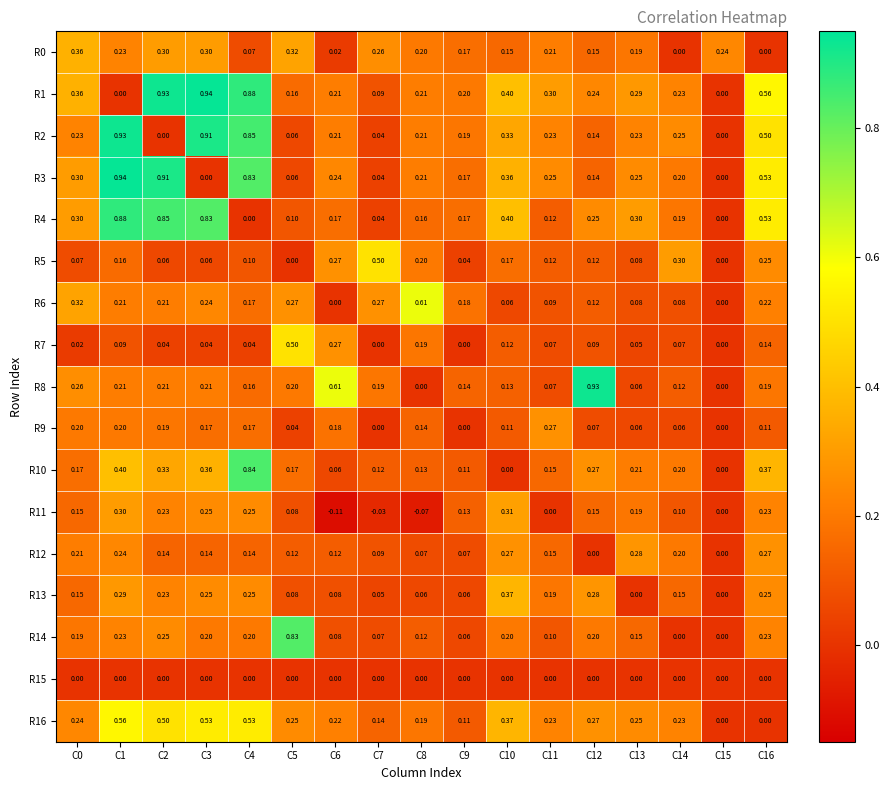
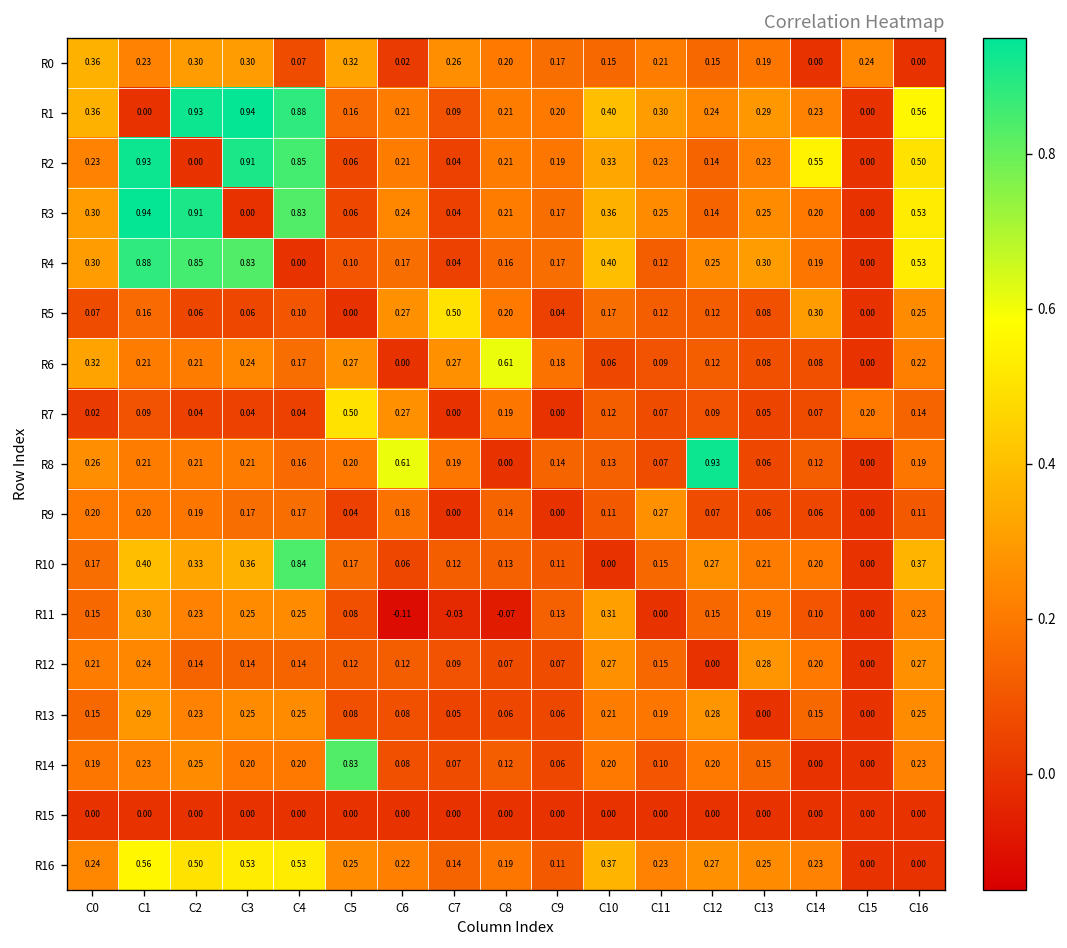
  {
    "R2": {
      "C0": 0.23,
      "C1": 0.93,
      "C2": 0.00,
      "C3": 0.91,
      "C4": 0.85,
      "C5": 0.06,
      "C6": 0.21,
      "C7": 0.04,
      "C8": 0.21,
      "C9": 0.19,
      "C10": 0.33,
      "C11": 0.23,
      "C12": 0.14,
      "C13": 0.23,
-     "C14": 0.25,
+     "C14": 0.55,
      "C15": 0.00,
      "C16": 0.50
    },
    "R7": {
      "C0": 0.02,
      "C1": 0.09,
      "C2": 0.04,
      "C3": 0.04,
      "C4": 0.04,
      "C5": 0.50,
      "C6": 0.27,
      "C7": 0.00,
      "C8": 0.19,
      "C9": 0.00,
      "C10": 0.12,
      "C11": 0.07,
      "C12": 0.09,
      "C13": 0.05,
      "C14": 0.07,
-     "C15": 0.00,
+     "C15": 0.20,
      "C16": 0.14
    },
    "R13": {
      "C0": 0.15,
      "C1": 0.29,
      "C2": 0.23,
      "C3": 0.25,
      "C4": 0.25,
      "C5": 0.08,
      "C6": 0.08,
      "C7": 0.05,
      "C8": 0.06,
      "C9": 0.06,
-     "C10": 0.37,
+     "C10": 0.21,
      "C11": 0.19,
      "C12": 0.28,
      "C13": 0.00,
      "C14": 0.15,
      "C15": 0.00,
      "C16": 0.25
    }
  }
